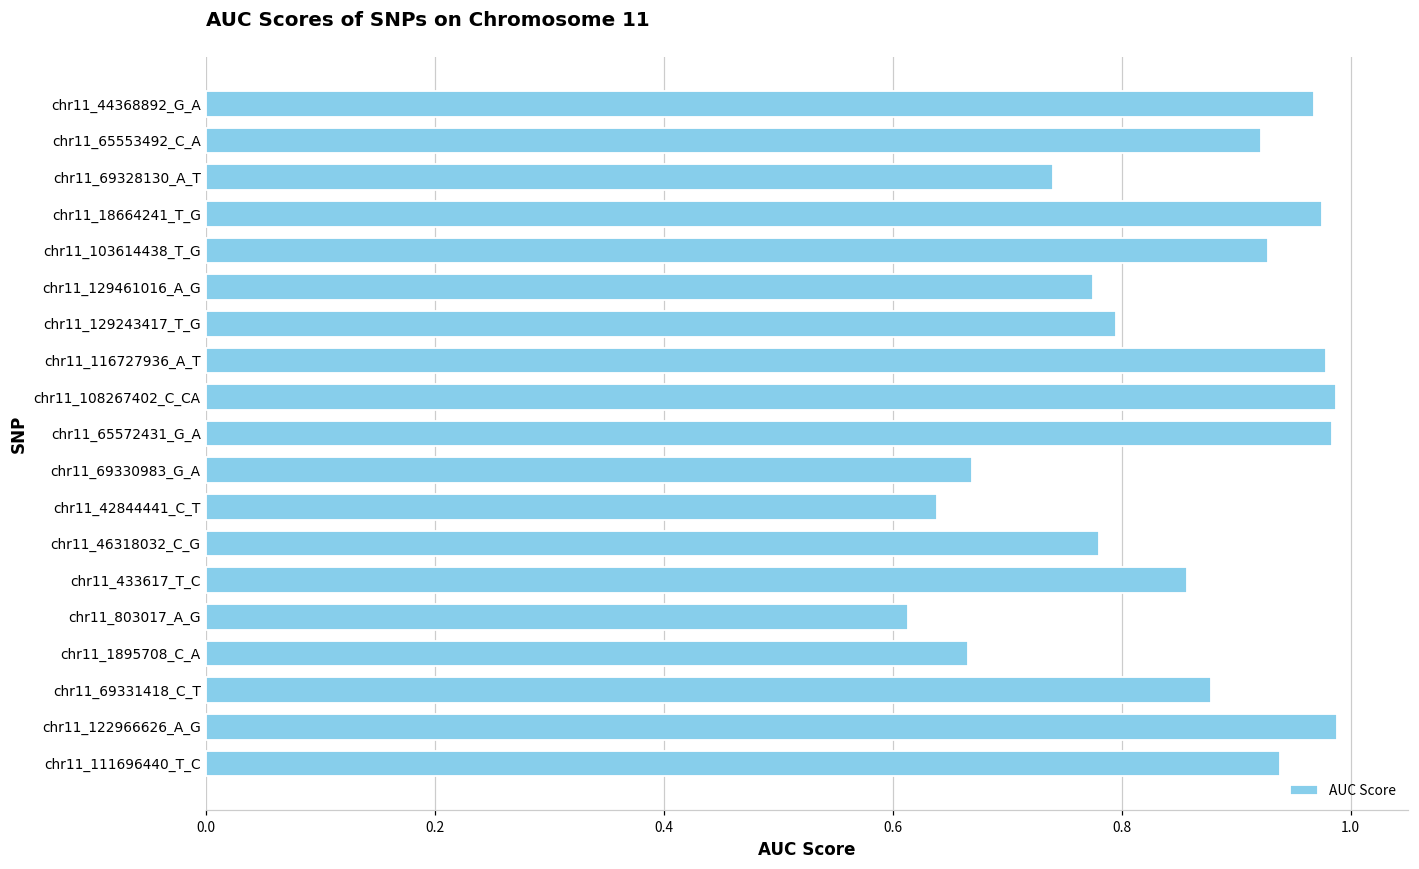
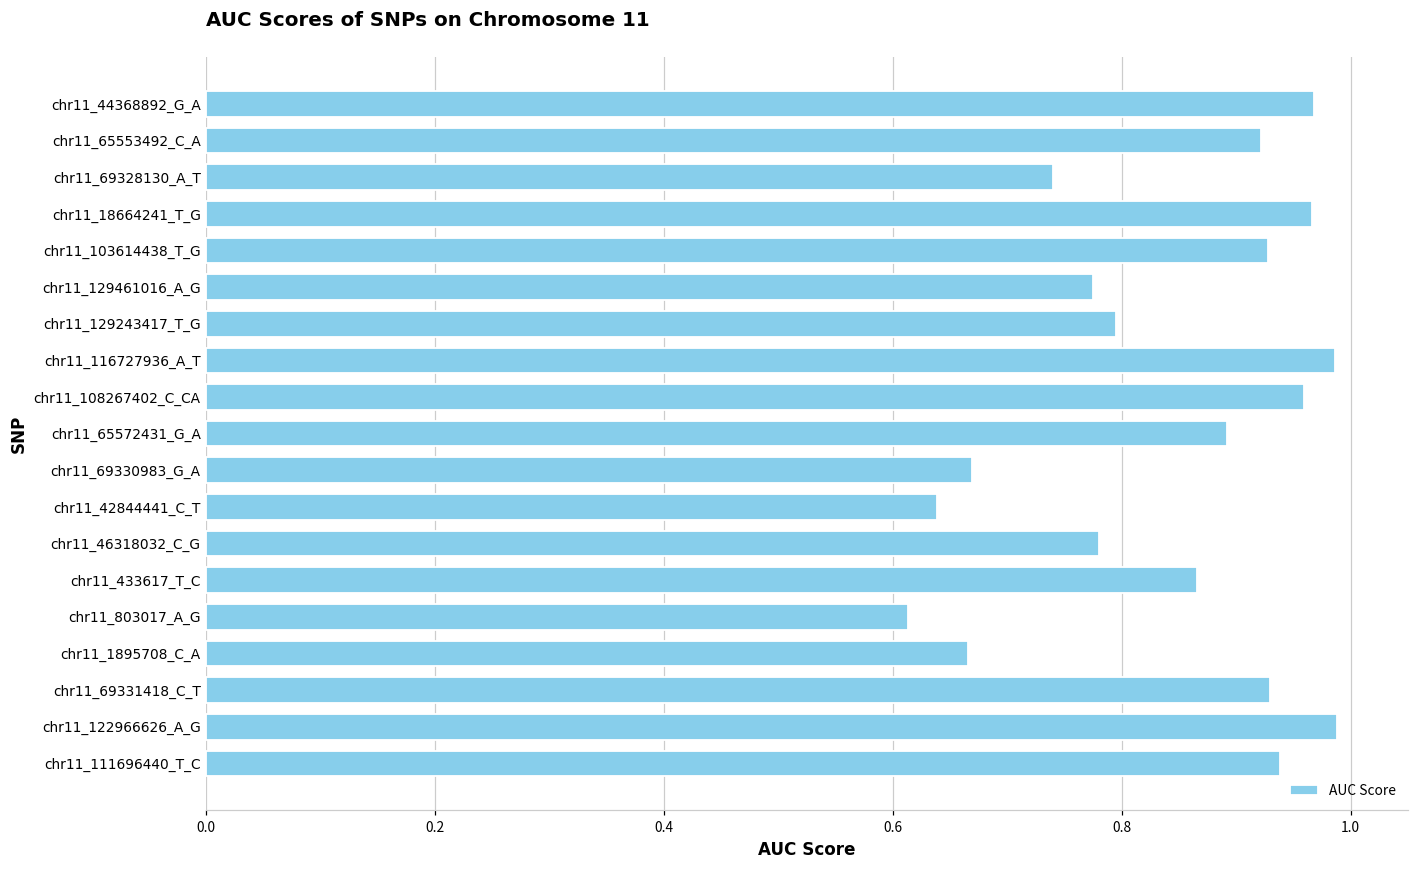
  {
    "chr11_44368892_G_A": 0.968,
    "chr11_65553492_C_A": 0.922,
    "chr11_69328130_A_T": 0.740,
-   "chr11_18664241_T_G": 0.975,
+   "chr11_18664241_T_G": 0.966,
    "chr11_103614438_T_G": 0.928,
    "chr11_129461016_A_G": 0.775,
    "chr11_129243417_T_G": 0.795,
-   "chr11_116727936_A_T": 0.978,
-   "chr11_108267402_C_CA": 0.987,
-   "chr11_65572431_G_A": 0.984,
+   "chr11_116727936_A_T": 0.986,
+   "chr11_108267402_C_CA": 0.959,
+   "chr11_65572431_G_A": 0.892,
    "chr11_69330983_G_A": 0.669,
    "chr11_42844441_C_T": 0.638,
    "chr11_46318032_C_G": 0.780,
-   "chr11_433617_T_C": 0.857,
+   "chr11_433617_T_C": 0.866,
    "chr11_803017_A_G": 0.613,
    "chr11_1895708_C_A": 0.666,
-   "chr11_69331418_C_T": 0.878,
+   "chr11_69331418_C_T": 0.929,
    "chr11_122966626_A_G": 0.988,
    "chr11_111696440_T_C": 0.938
  }
